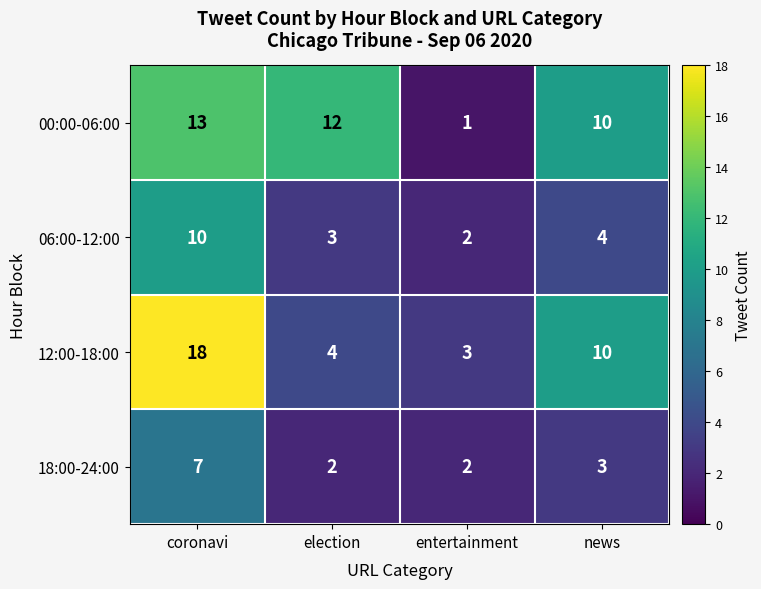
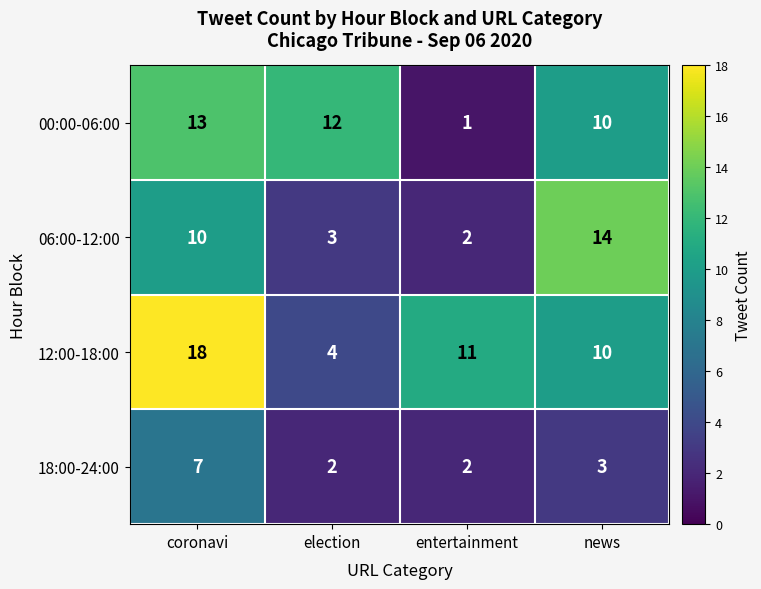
  {
    "00:00-06:00": {
      "coronavi": 13,
      "election": 12,
      "entertainment": 1,
      "news": 10
    },
    "06:00-12:00": {
      "coronavi": 10,
      "election": 3,
      "entertainment": 2,
-     "news": 4
+     "news": 14
    },
    "12:00-18:00": {
      "coronavi": 18,
      "election": 4,
-     "entertainment": 3,
+     "entertainment": 11,
      "news": 10
    },
    "18:00-24:00": {
      "coronavi": 7,
      "election": 2,
      "entertainment": 2,
      "news": 3
    }
  }
